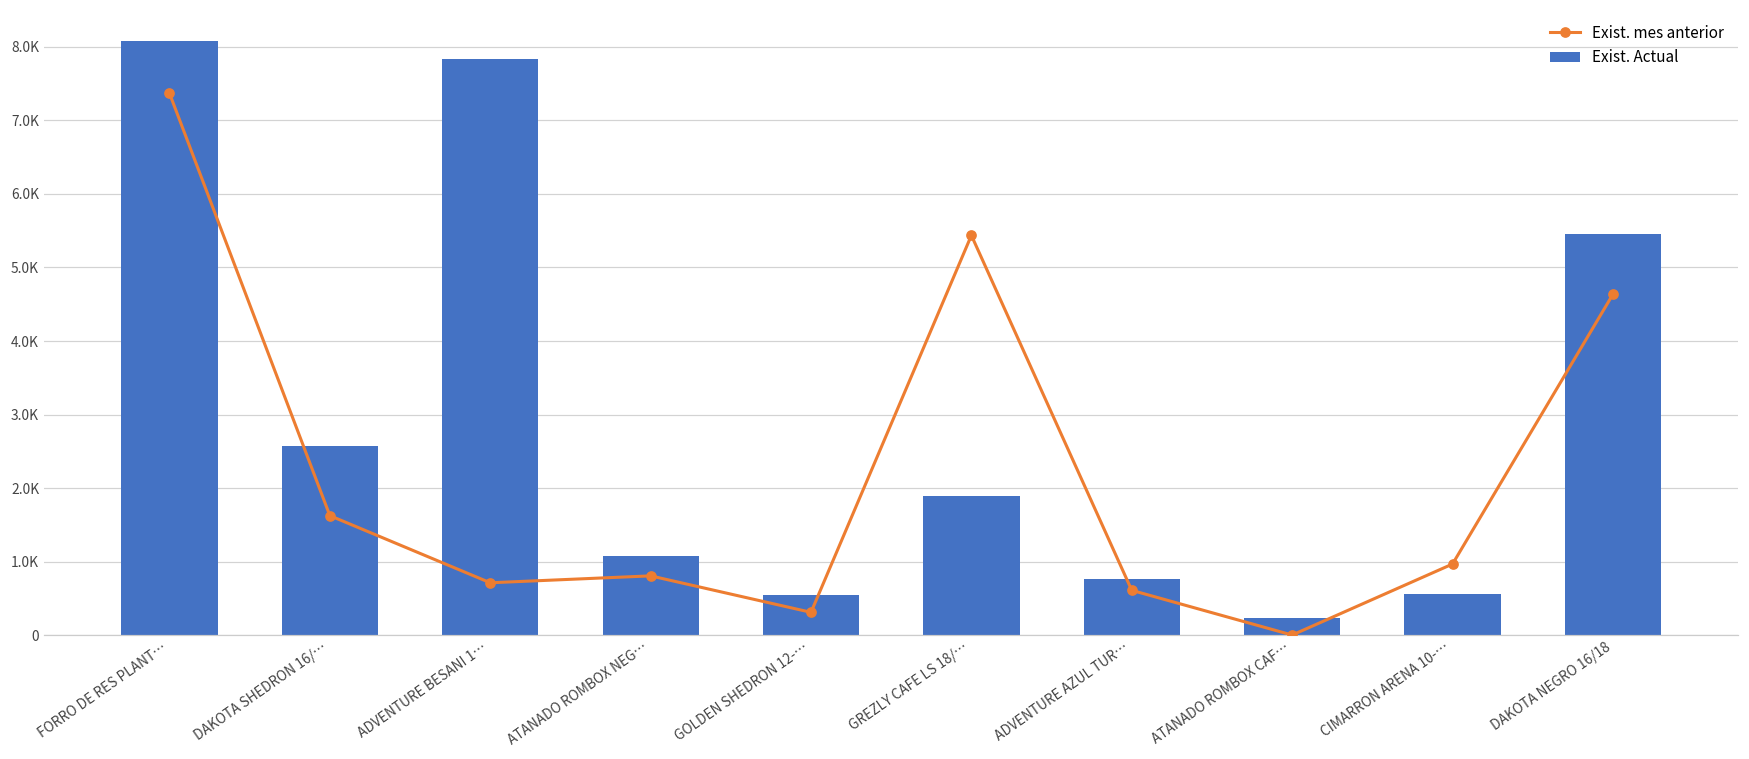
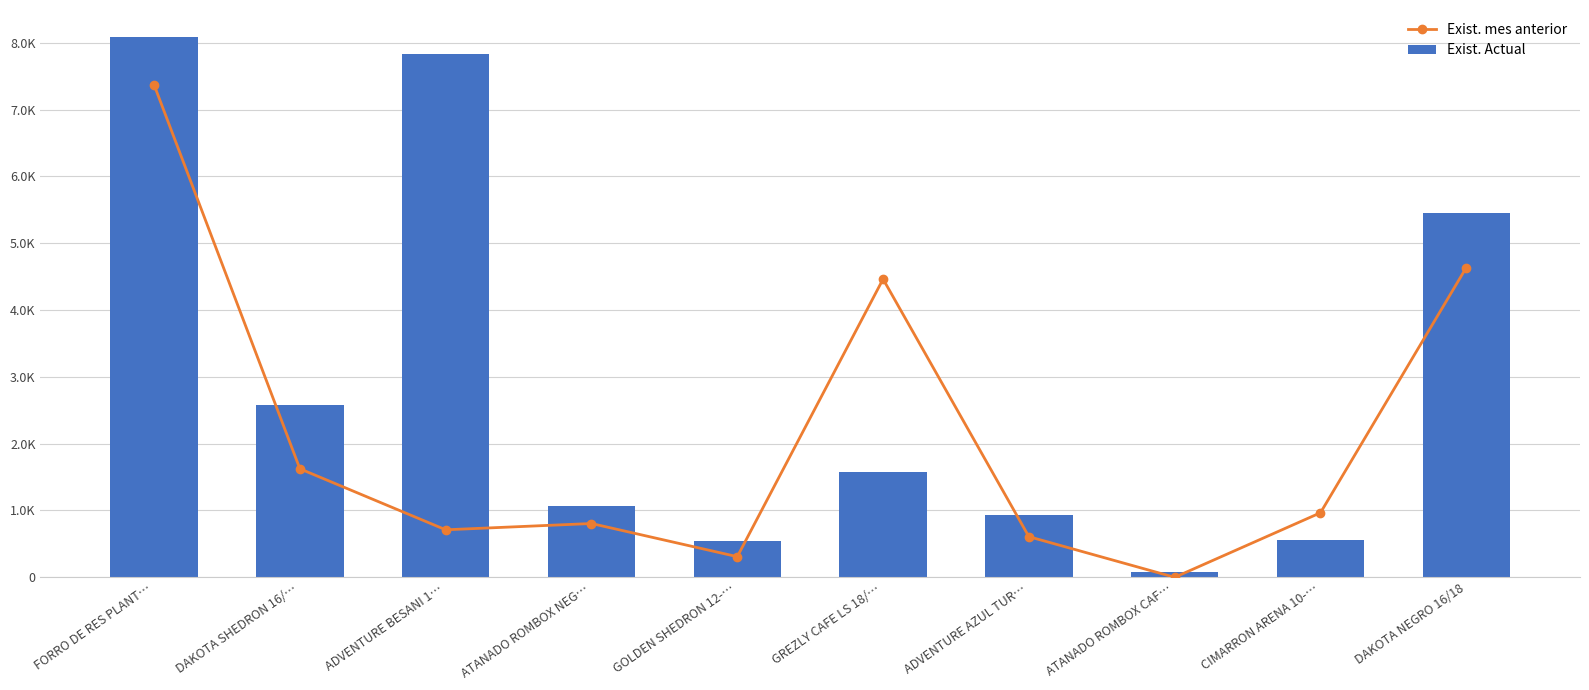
  {
    "Exist. mes anterior": {
      "FORRO DE RES PLANT…": 7400,
      "DAKOTA SHEDRON 16/…": 1600,
      "ADVENTURE BESANI 1…": 700,
      "ATANADO ROMBOX NEG…": 800,
      "GOLDEN SHEDRON 12-…": 300,
-     "GREZLY CAFE LS 18/…": 5400,
+     "GREZLY CAFE LS 18/…": 4500,
      "ADVENTURE AZUL TUR…": 600,
      "ATANADO ROMBOX CAF…": 0,
      "CIMARRON ARENA 10-…": 1000,
      "DAKOTA NEGRO 16/18": 4600
    },
    "Exist. Actual": {
      "FORRO DE RES PLANT…": 8100,
      "DAKOTA SHEDRON 16/…": 2600,
      "ADVENTURE BESANI 1…": 7800,
      "ATANADO ROMBOX NEG…": 1100,
      "GOLDEN SHEDRON 12-…": 500,
-     "GREZLY CAFE LS 18/…": 1900,
-     "ADVENTURE AZUL TUR…": 800,
-     "ATANADO ROMBOX CAF…": 200,
+     "GREZLY CAFE LS 18/…": 1600,
+     "ADVENTURE AZUL TUR…": 900,
+     "ATANADO ROMBOX CAF…": 100,
      "CIMARRON ARENA 10-…": 600,
      "DAKOTA NEGRO 16/18": 5500
    }
  }
